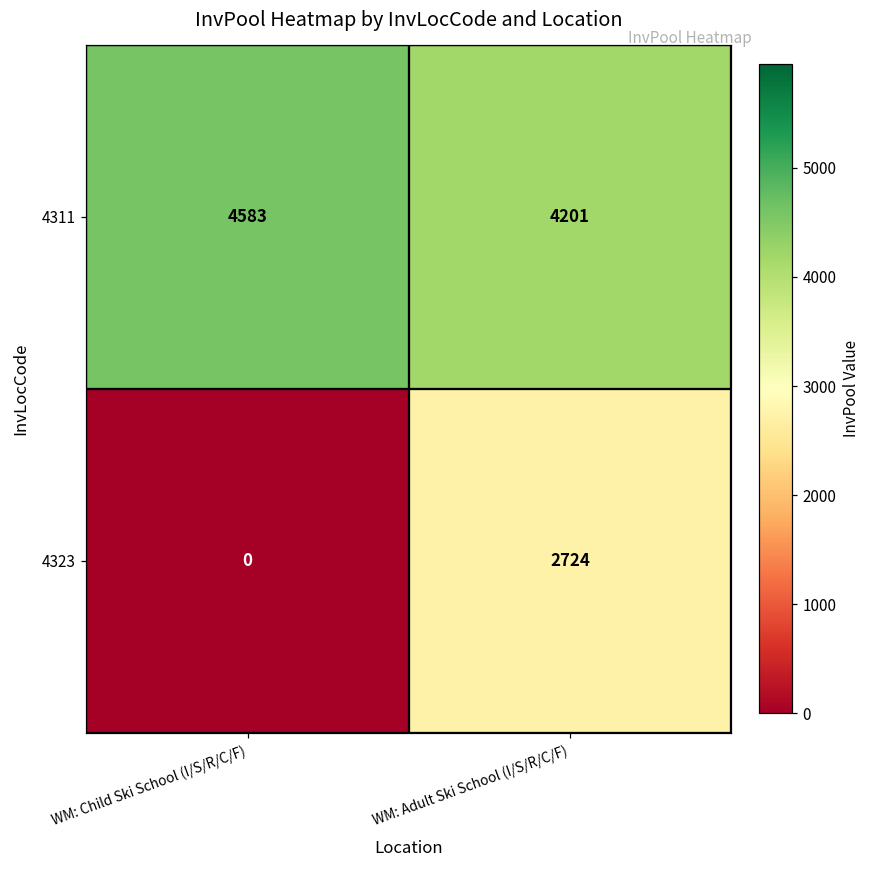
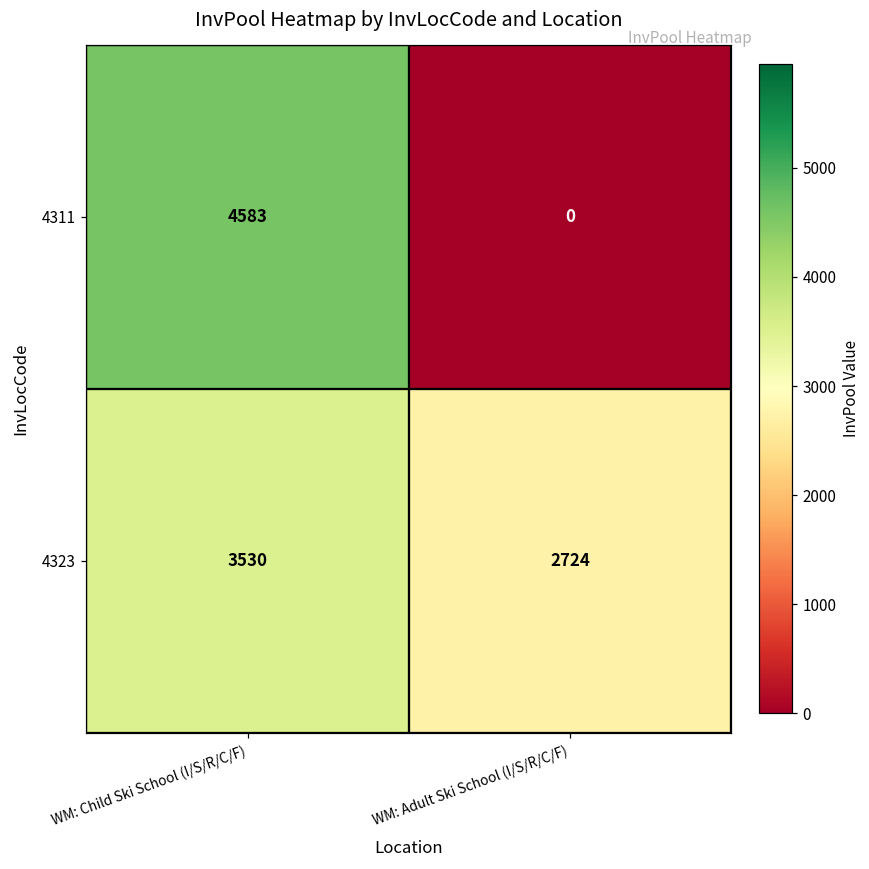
  {
    "4311": {
      "WM: Child Ski School (I/S/R/C/F)": 4583,
-     "WM: Adult Ski School (I/S/R/C/F)": 4201
+     "WM: Adult Ski School (I/S/R/C/F)": 0
    },
    "4323": {
-     "WM: Child Ski School (I/S/R/C/F)": 0,
+     "WM: Child Ski School (I/S/R/C/F)": 3530,
      "WM: Adult Ski School (I/S/R/C/F)": 2724
    }
  }
